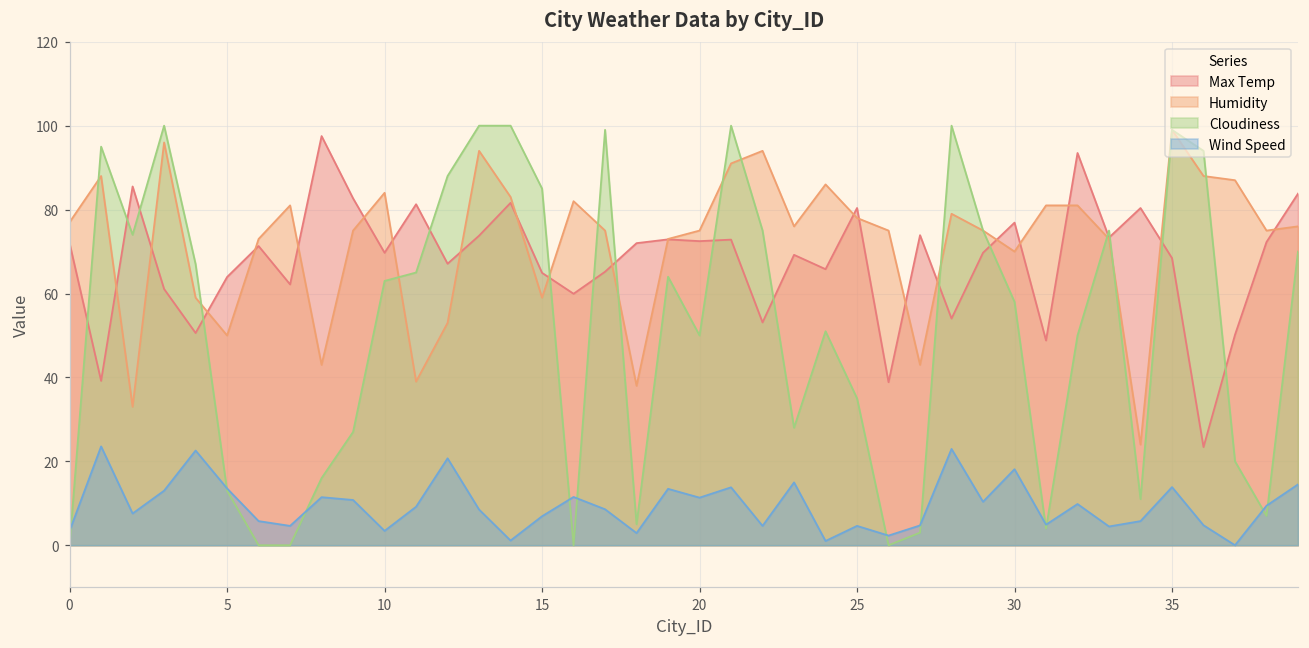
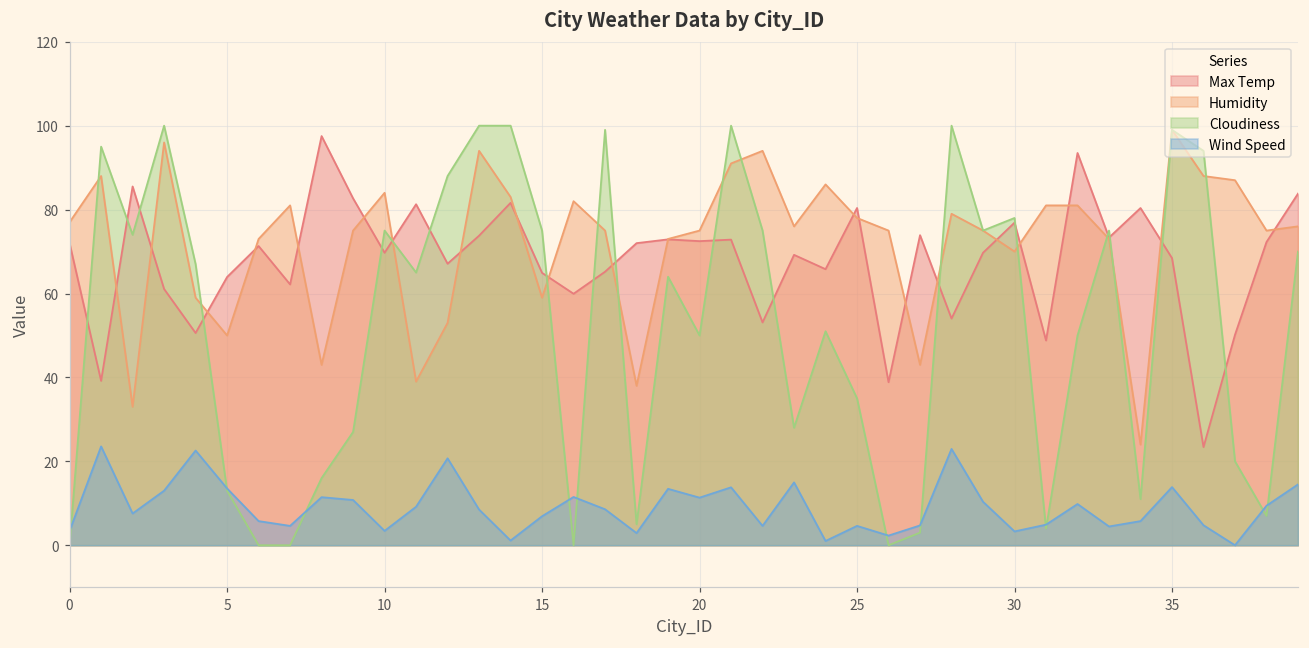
  {
    "Cloudiness": {
      "0": 0,
-     "10": 63,
-     "15": 85,
+     "10": 75,
+     "15": 75,
      "20": 50,
      "25": 35,
-     "30": 58
+     "30": 78
    },
    "Wind Speed": {
      "0": 3,
      "10": 3,
      "15": 7,
      "20": 11,
      "25": 5,
-     "30": 18,
+     "30": 3,
      "35": 14
    }
  }
